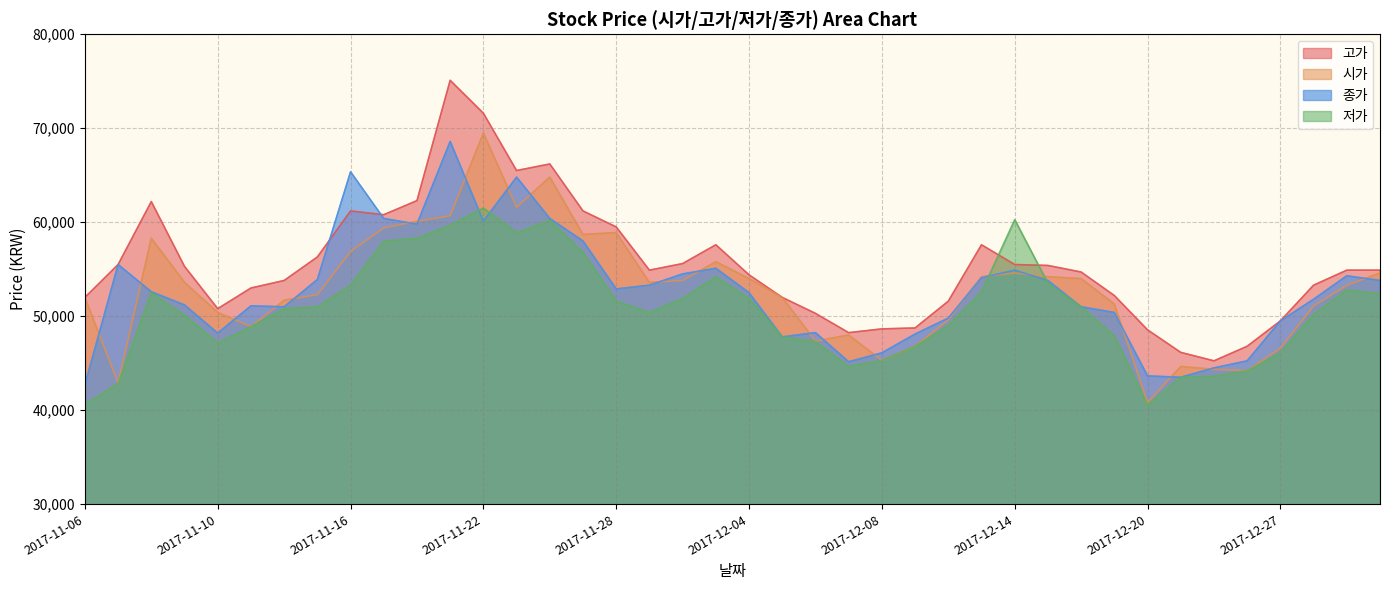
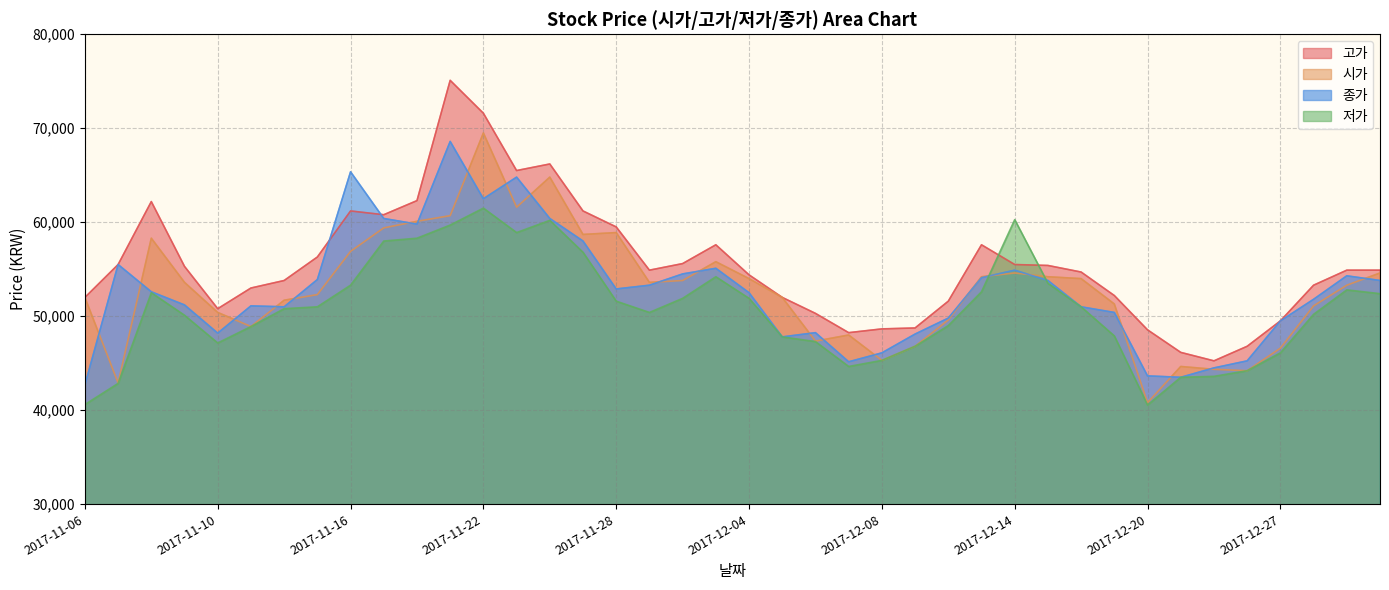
  {
    "종가": {
      "2017-11-06": "43,000",
      "2017-11-10": "48,000",
      "2017-11-16": "65,000",
-     "2017-11-22": "60,000",
+     "2017-11-22": "63,000",
      "2017-11-28": "53,000",
      "2017-12-04": "53,000",
      "2017-12-08": "46,000",
      "2017-12-14": "55,000",
      "2017-12-20": "44,000"
    },
    "저가": {
      "2017-11-06": "41,000",
      "2017-11-10": "47,000",
      "2017-11-16": "53,000",
      "2017-11-22": "62,000",
      "2017-11-28": "52,000",
      "2017-12-04": "52,000",
      "2017-12-14": "60,000",
      "2017-12-27": "46,000"
    }
  }
